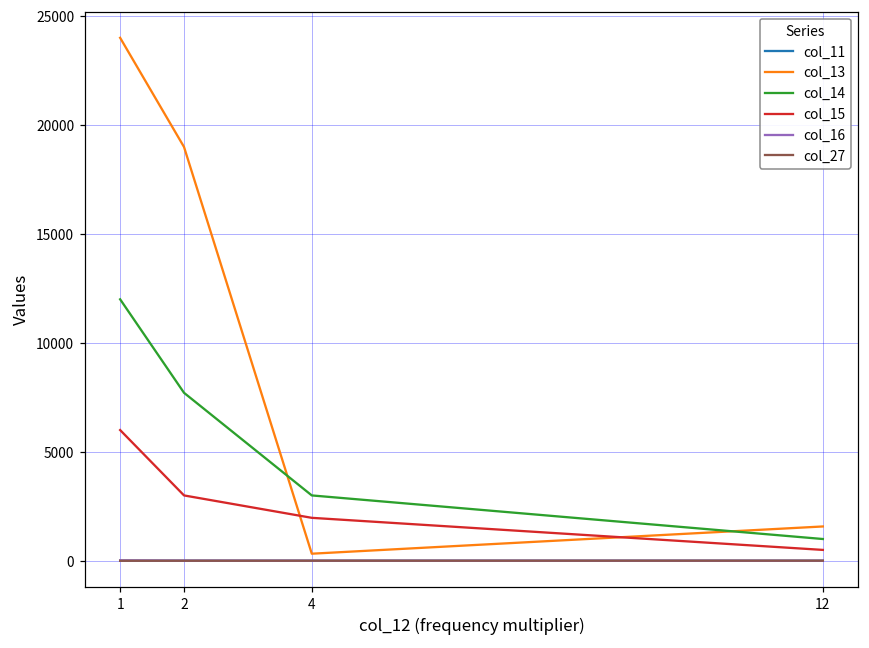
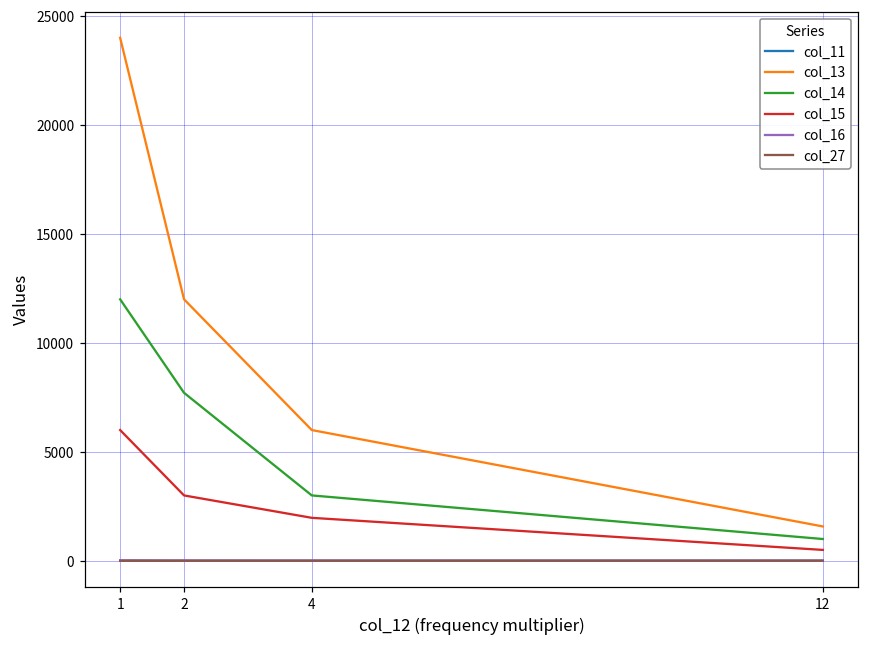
  {
    "col_27": {
      "1": 0,
      "2": 0,
      "4": 0,
      "12": 0
    },
    "col_13": {
      "1": 24000,
-     "2": 19000,
-     "4": 300,
+     "2": 12000,
+     "4": 6000,
      "12": 1600
    },
    "col_14": {
      "1": 12000,
      "2": 7700,
      "4": 3000,
      "12": 1000
    },
    "col_15": {
      "1": 6000,
      "2": 3000,
      "4": 2000,
      "12": 500
    }
  }
